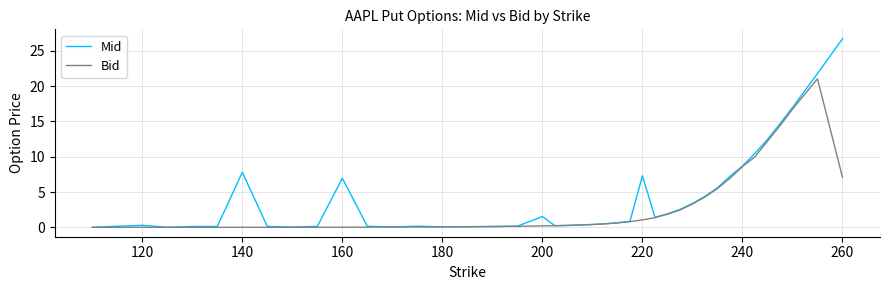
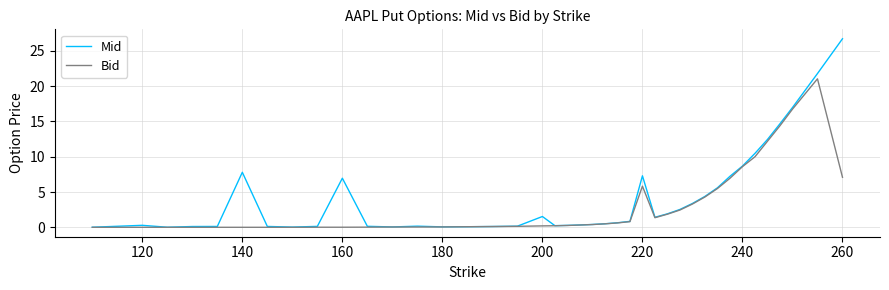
  {
    "Mid": {
      "140": 8,
      "160": 7,
      "200": 2,
      "220": 7,
      "260": 27
    },
    "Bid": {
      "140": 0,
      "160": 0,
      "200": 0,
-     "220": 1,
+     "220": 6,
      "260": 7
    }
  }
